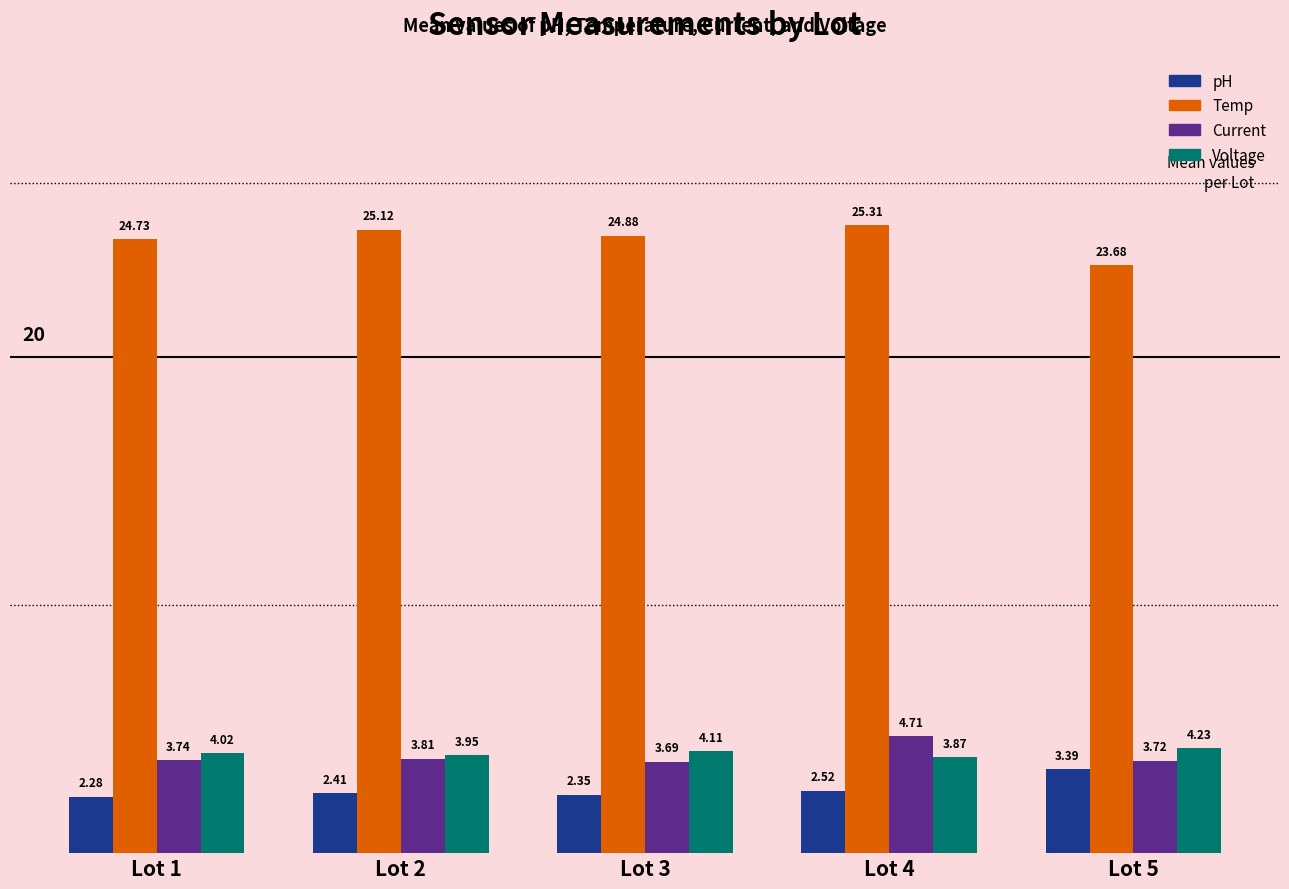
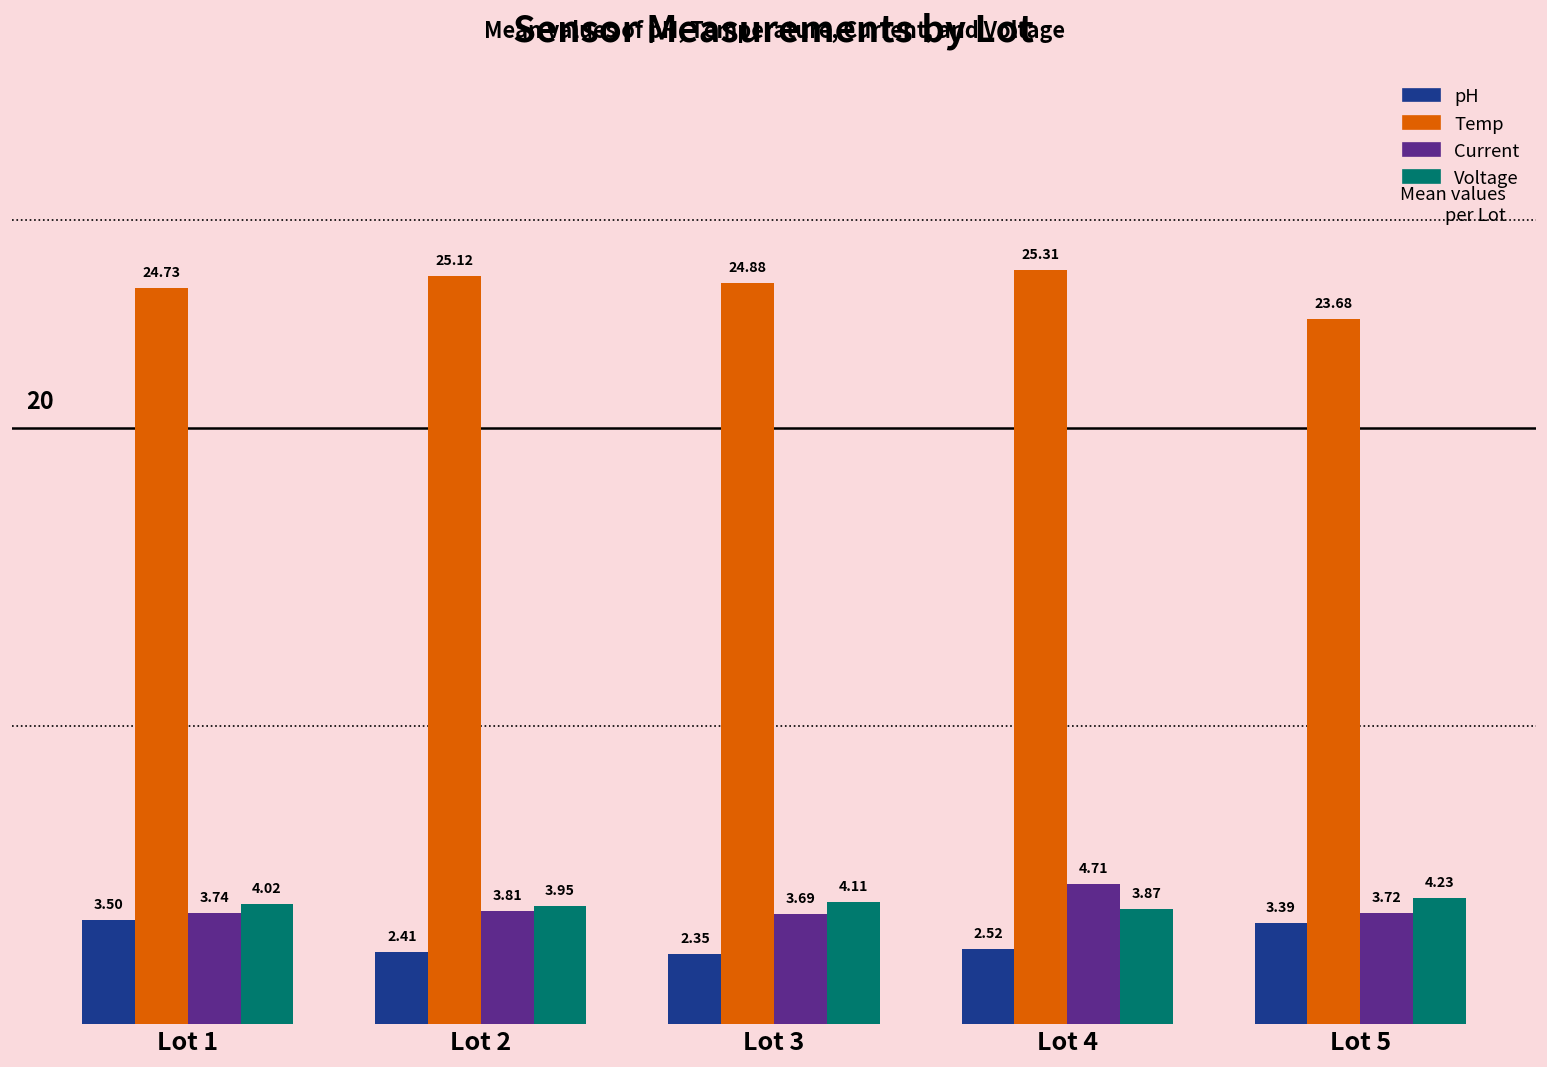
  {
    "pH": {
-     "Lot 1": 2.28,
+     "Lot 1": 3.50,
      "Lot 2": 2.41,
      "Lot 3": 2.35,
      "Lot 4": 2.52,
      "Lot 5": 3.39
    },
    "Temp": {
      "Lot 1": 24.73,
      "Lot 2": 25.12,
      "Lot 3": 24.88,
      "Lot 4": 25.31,
      "Lot 5": 23.68
    },
    "Current": {
      "Lot 1": 3.74,
      "Lot 2": 3.81,
      "Lot 3": 3.69,
      "Lot 4": 4.71,
      "Lot 5": 3.72
    },
    "Voltage": {
      "Lot 1": 4.02,
      "Lot 2": 3.95,
      "Lot 3": 4.11,
      "Lot 4": 3.87,
      "Lot 5": 4.23
    }
  }
